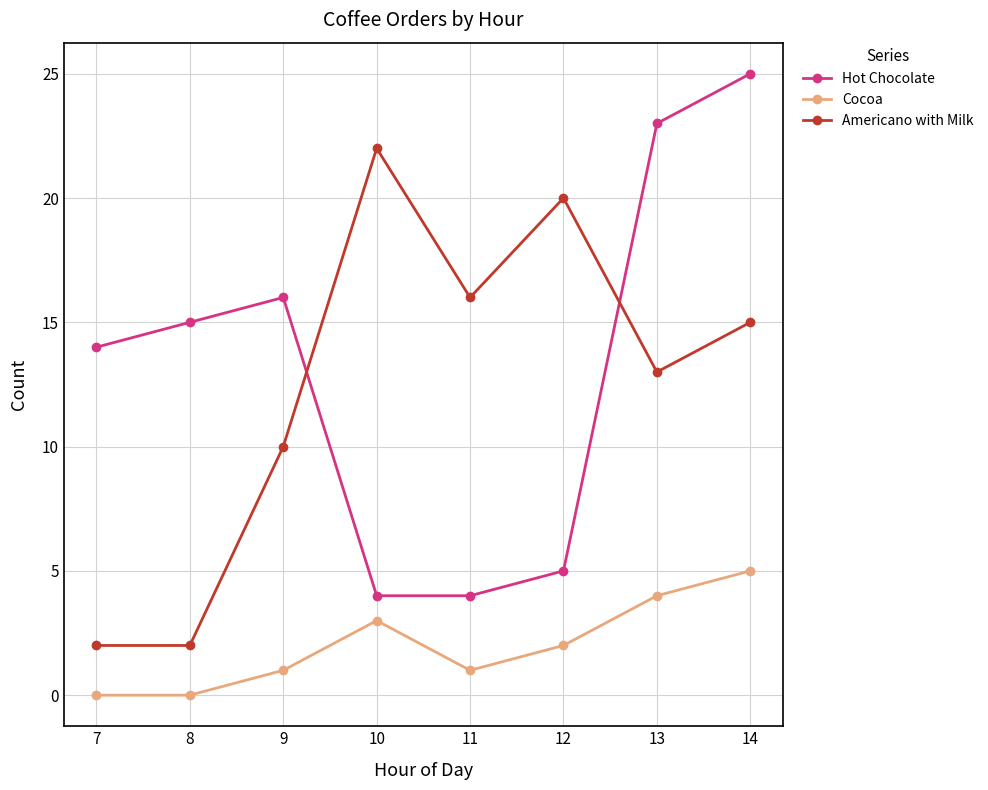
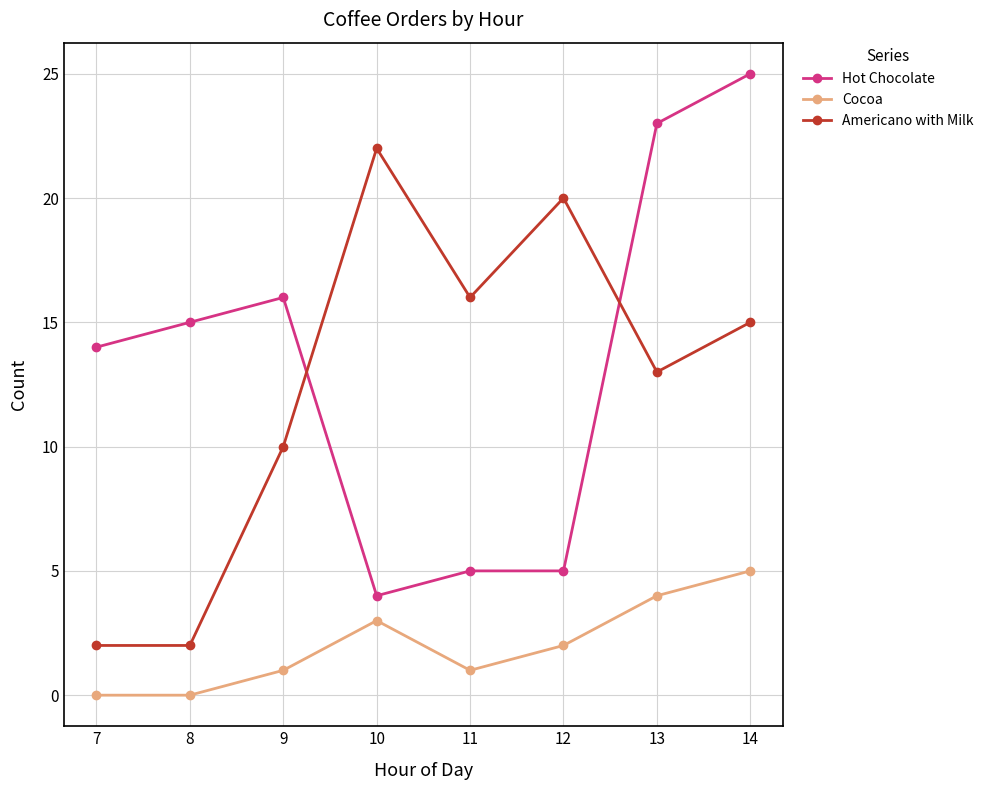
  {
    "Hot Chocolate": {
      "7": 14,
      "8": 15,
      "9": 16,
      "10": 4,
-     "11": 4,
+     "11": 5,
      "12": 5,
      "13": 23,
      "14": 25
    },
    "Cocoa": {
      "7": 0,
      "8": 0,
      "9": 1,
      "10": 3,
      "11": 1,
      "12": 2,
      "13": 4,
      "14": 5
    },
    "Americano with Milk": {
      "7": 2,
      "8": 2,
      "9": 10,
      "10": 22,
      "11": 16,
      "12": 20,
      "13": 13,
      "14": 15
    }
  }
